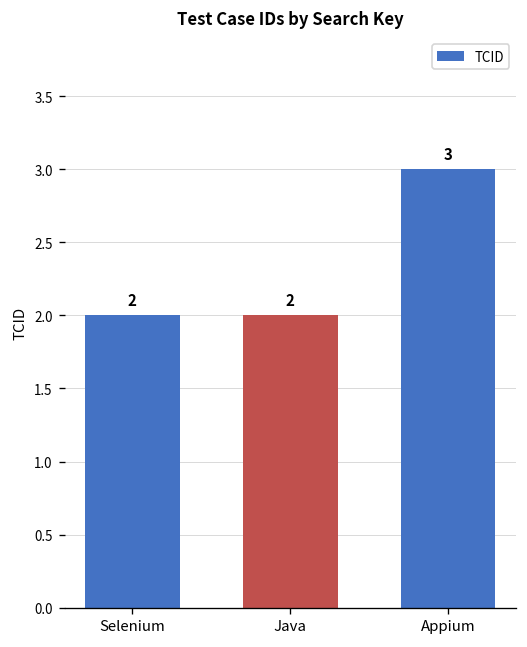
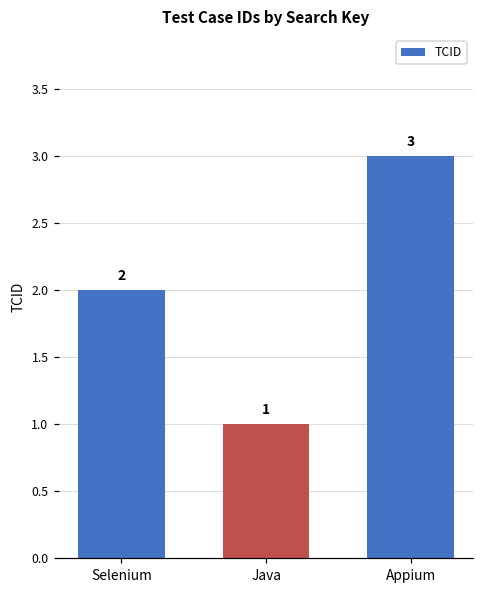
  {
    "Selenium": 2,
-   "Java": 2,
+   "Java": 1,
    "Appium": 3
  }
